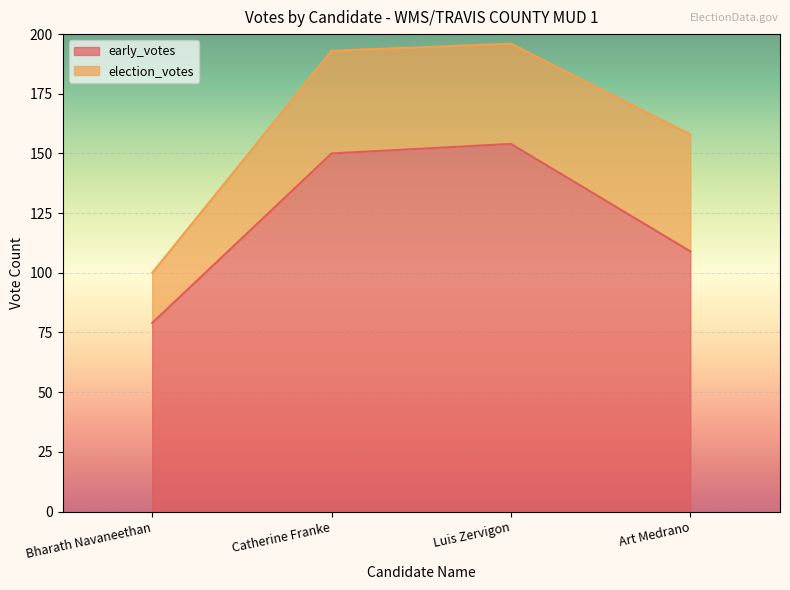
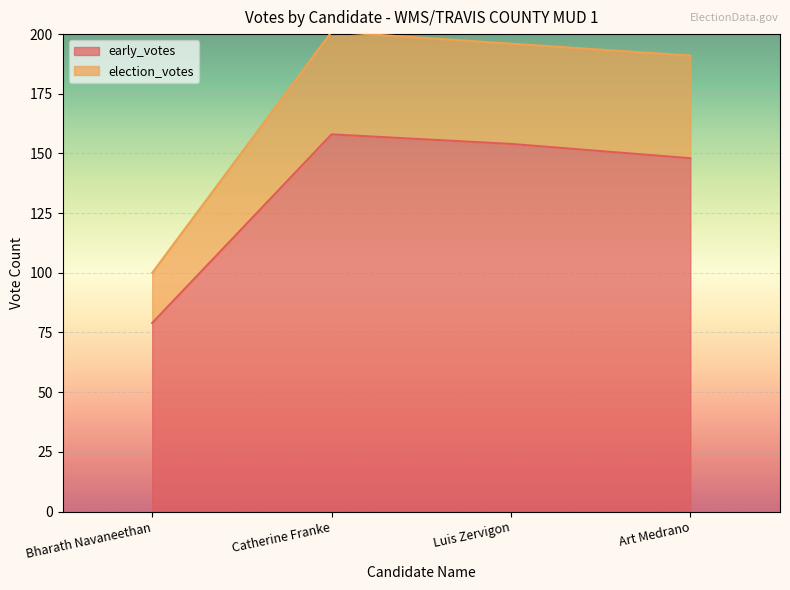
  {
    "early_votes": {
      "Bharath Navaneethan": 79,
-     "Catherine Franke": 150,
+     "Catherine Franke": 158,
      "Luis Zervigon": 154,
-     "Art Medrano": 109
+     "Art Medrano": 148
    },
    "election_votes": {
      "Bharath Navaneethan": 21,
      "Luis Zervigon": 42,
-     "Art Medrano": 49
+     "Art Medrano": 43
    }
  }
